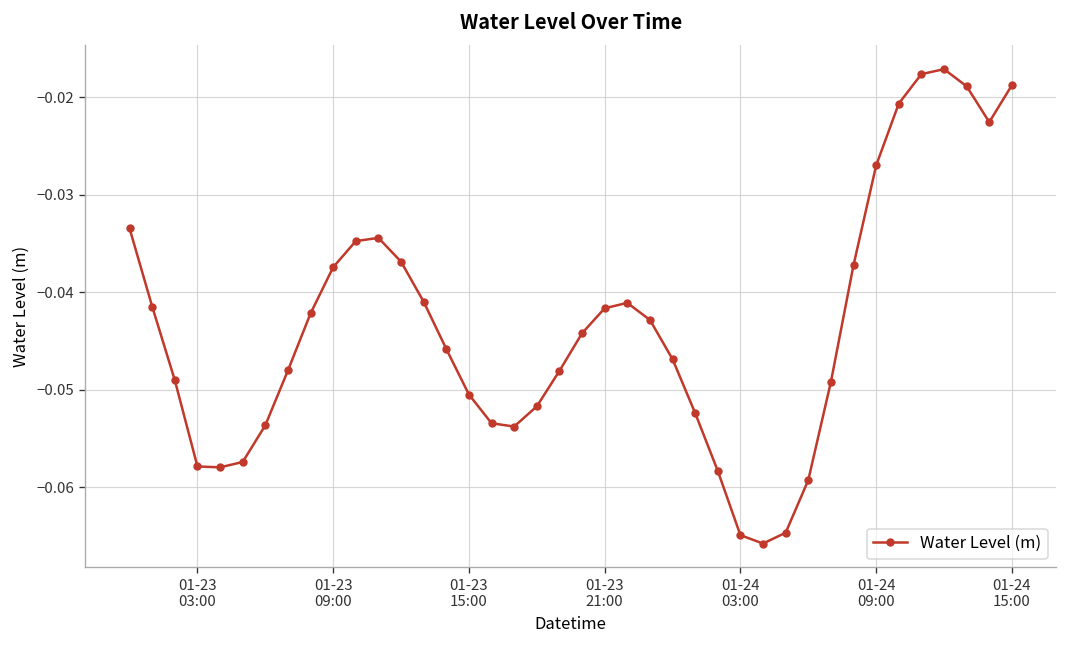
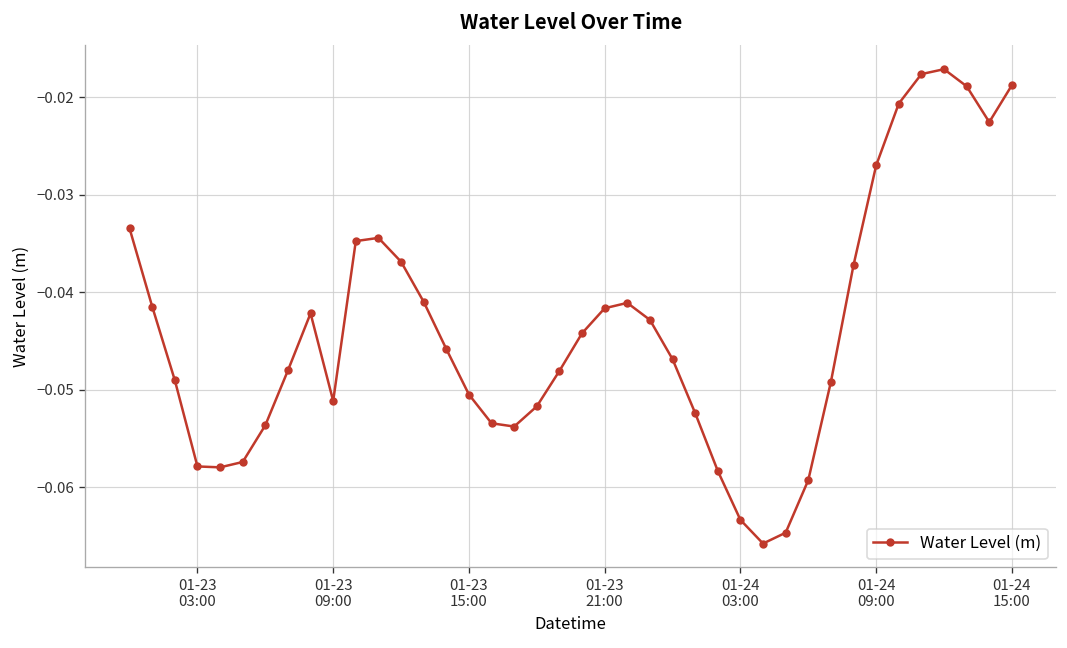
  {
    "01-23 03:00": -0.058,
-   "01-23 09:00": -0.037,
+   "01-23 09:00": -0.051,
    "01-23 15:00": -0.050,
    "01-23 21:00": -0.042,
-   "01-24 03:00": -0.065,
+   "01-24 03:00": -0.063,
    "01-24 09:00": -0.027,
    "01-24 15:00": -0.019
  }
